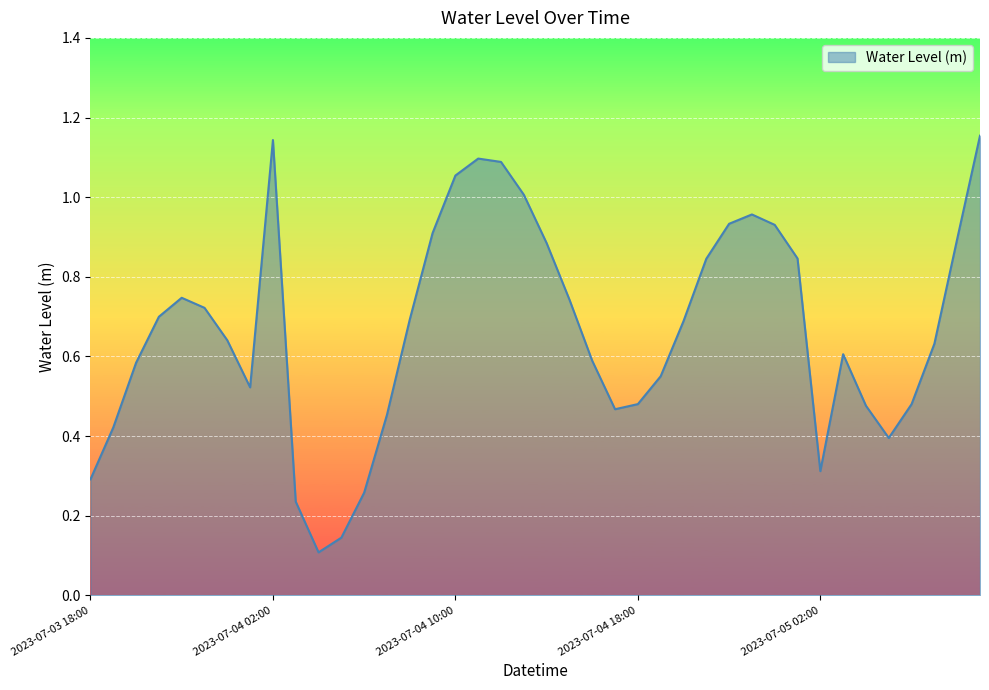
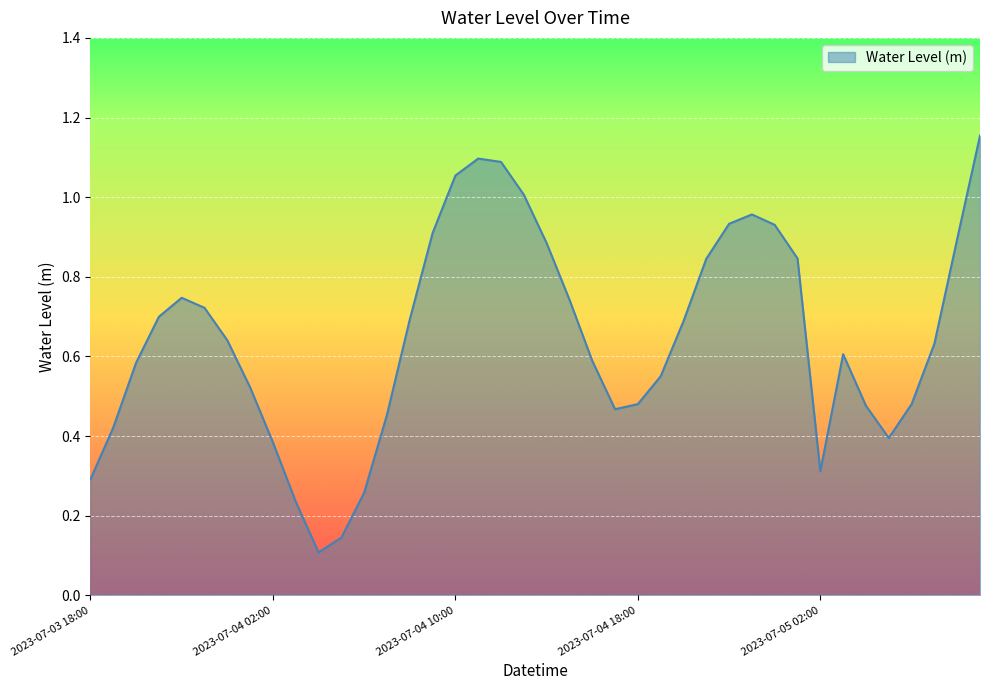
  {
    "2023-07-03 18:00": 0.29,
-   "2023-07-04 02:00": 1.14,
+   "2023-07-04 02:00": 0.38,
    "2023-07-04 10:00": 1.05,
    "2023-07-04 18:00": 0.48,
    "2023-07-05 02:00": 0.31
  }
